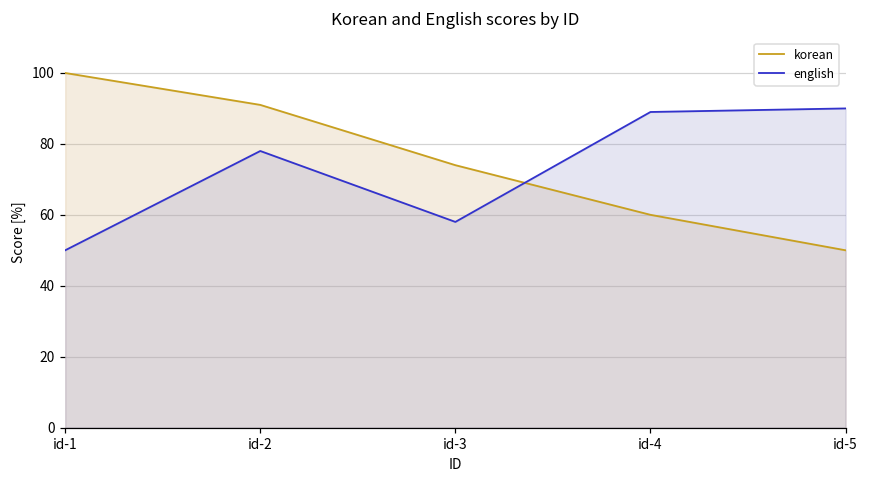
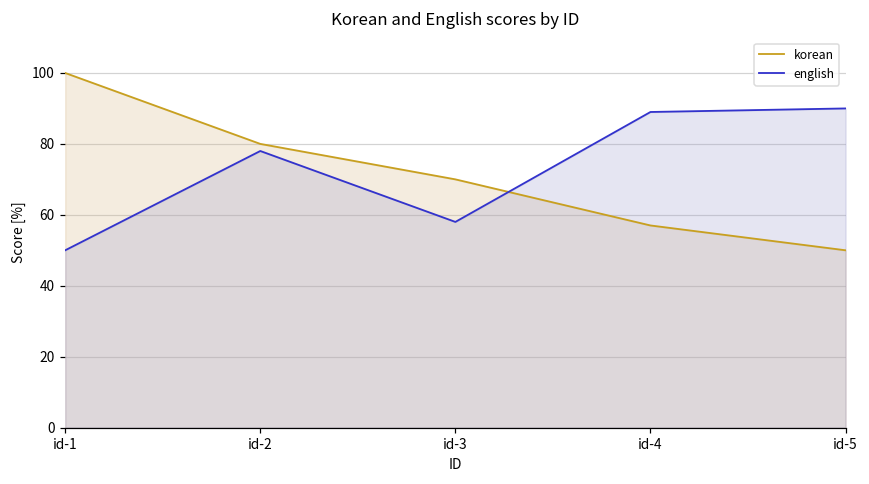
  {
    "korean": {
      "id-1": 100,
-     "id-2": 91,
-     "id-3": 74,
-     "id-4": 60,
+     "id-2": 80,
+     "id-3": 70,
+     "id-4": 57,
      "id-5": 50
    },
    "english": {
      "id-1": 50,
      "id-2": 78,
      "id-3": 58,
      "id-4": 89,
      "id-5": 90
    }
  }
